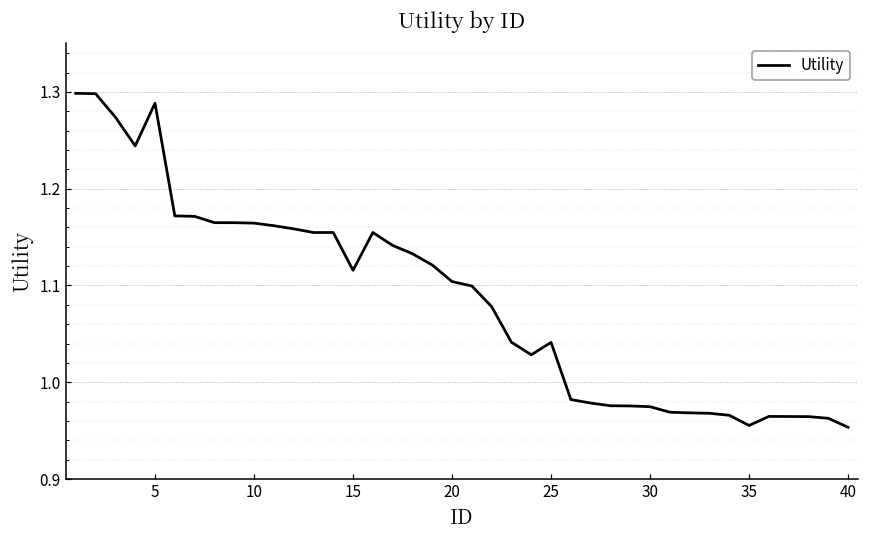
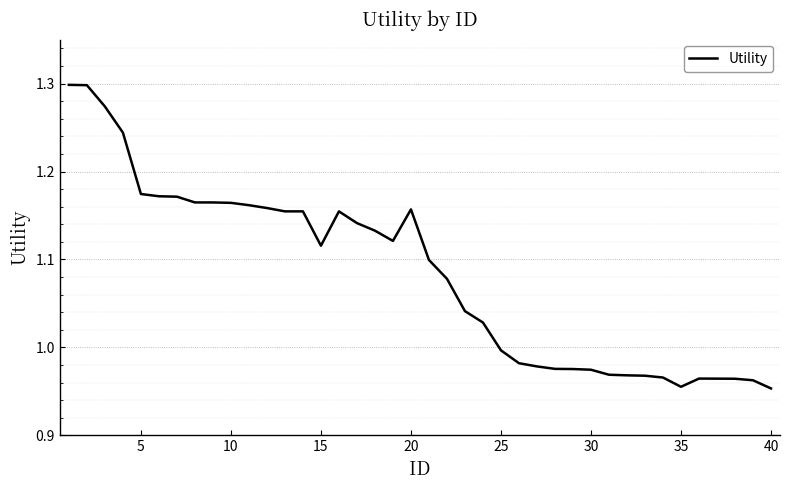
  {
-   "5": 1.29,
+   "5": 1.17,
    "10": 1.16,
    "15": 1.12,
-   "20": 1.10,
-   "25": 1.04,
+   "20": 1.16,
+   "25": 1.00,
    "30": 0.97,
    "35": 0.96,
    "40": 0.95
  }
